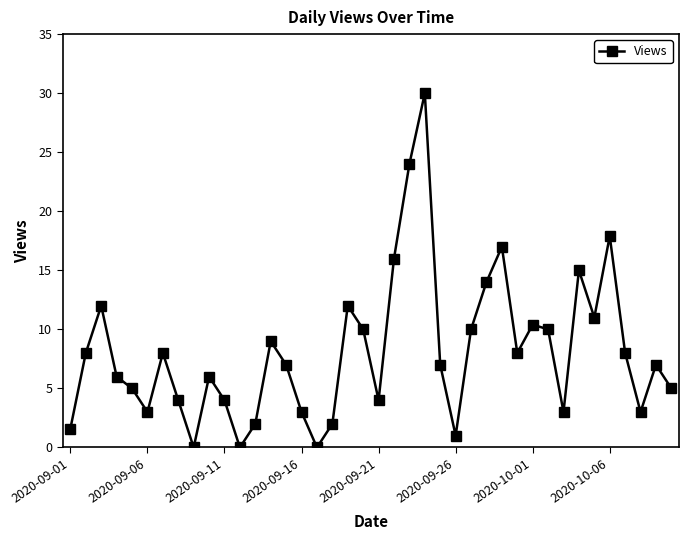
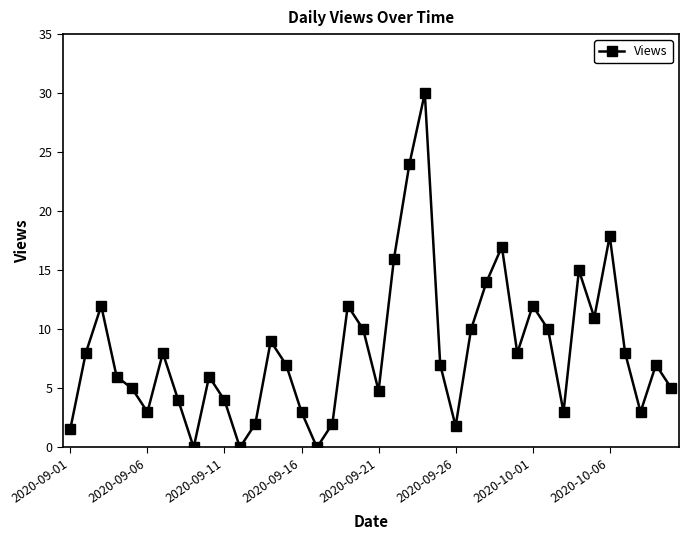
  {
    "2020-09-01": 1.6,
    "2020-09-06": 3.0,
    "2020-09-11": 4.0,
    "2020-09-16": 3.0,
-   "2020-09-21": 4.0,
-   "2020-09-26": 1.0,
-   "2020-10-01": 10.4,
+   "2020-09-21": 4.8,
+   "2020-09-26": 1.8,
+   "2020-10-01": 12.0,
    "2020-10-06": 17.9
  }
